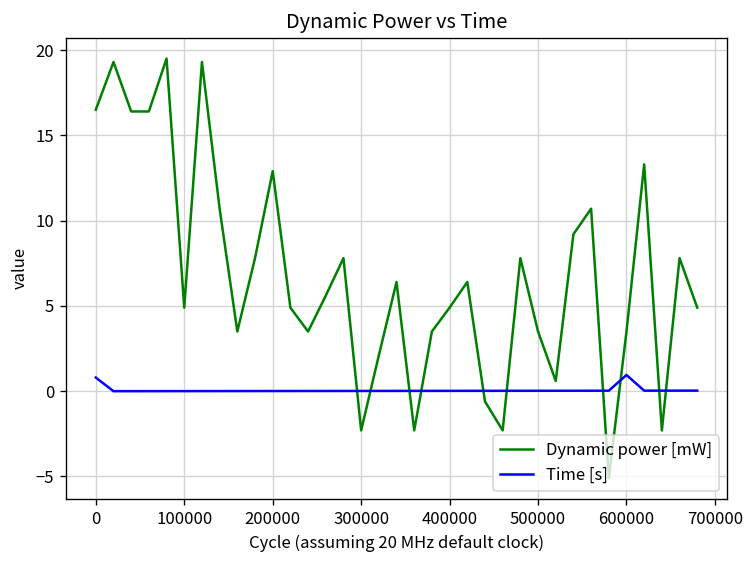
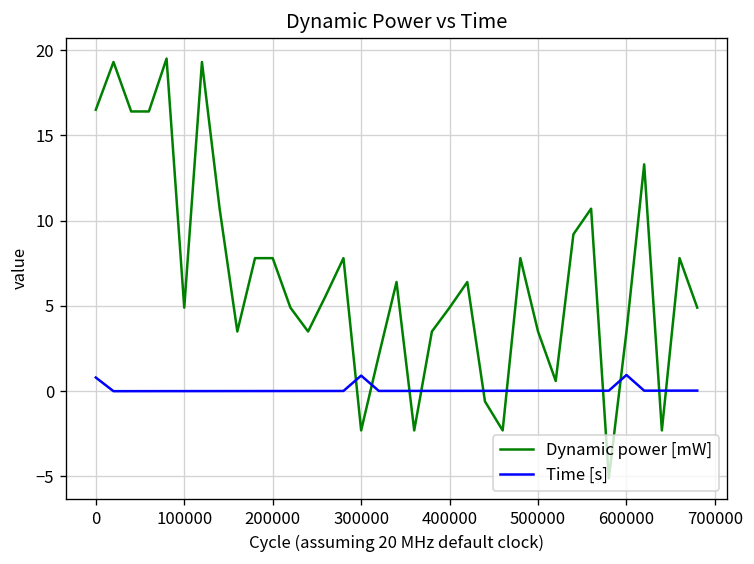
  {
    "Dynamic power [mW]": {
      "0": 16.5,
      "100000": 4.9,
-     "200000": 12.9,
+     "200000": 7.8,
      "300000": -2.3,
      "400000": 4.9,
      "500000": 3.5,
      "600000": 3.5
    },
    "Time [s]": {
      "0": 0.8,
      "100000": 0.0,
      "200000": 0.0,
-     "300000": 0.0,
+     "300000": 0.9,
      "400000": 0.0,
      "500000": 0.0,
      "600000": 1.0
    }
  }
